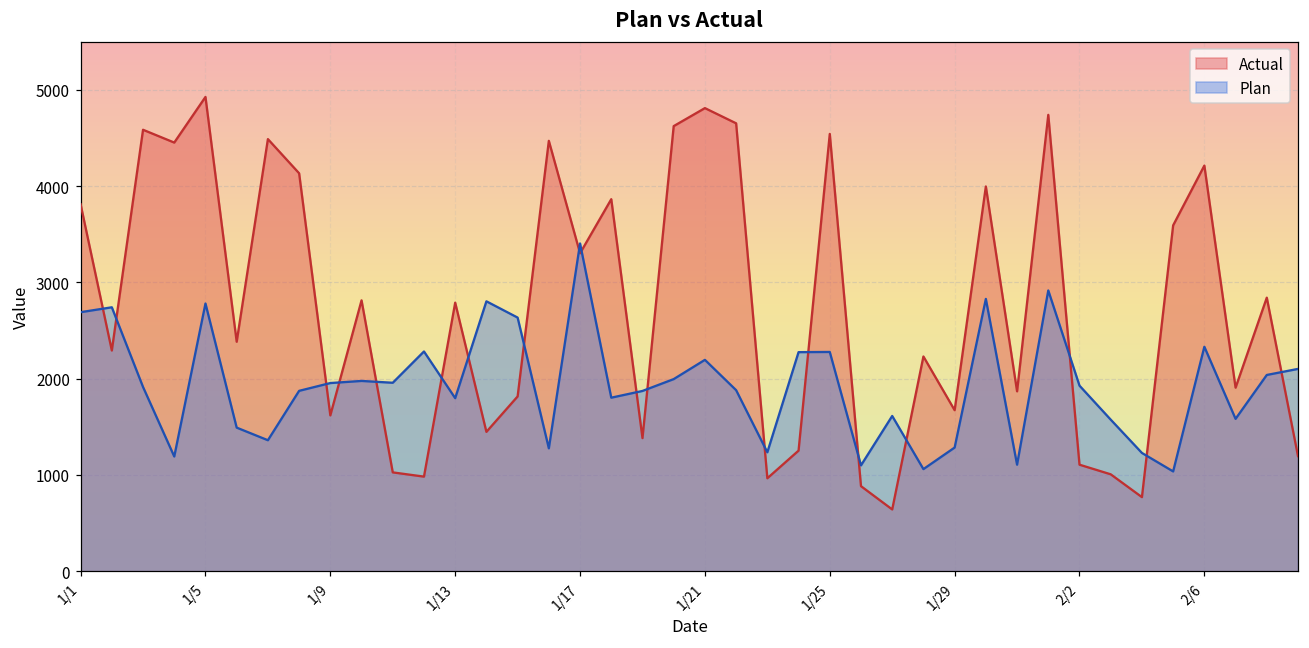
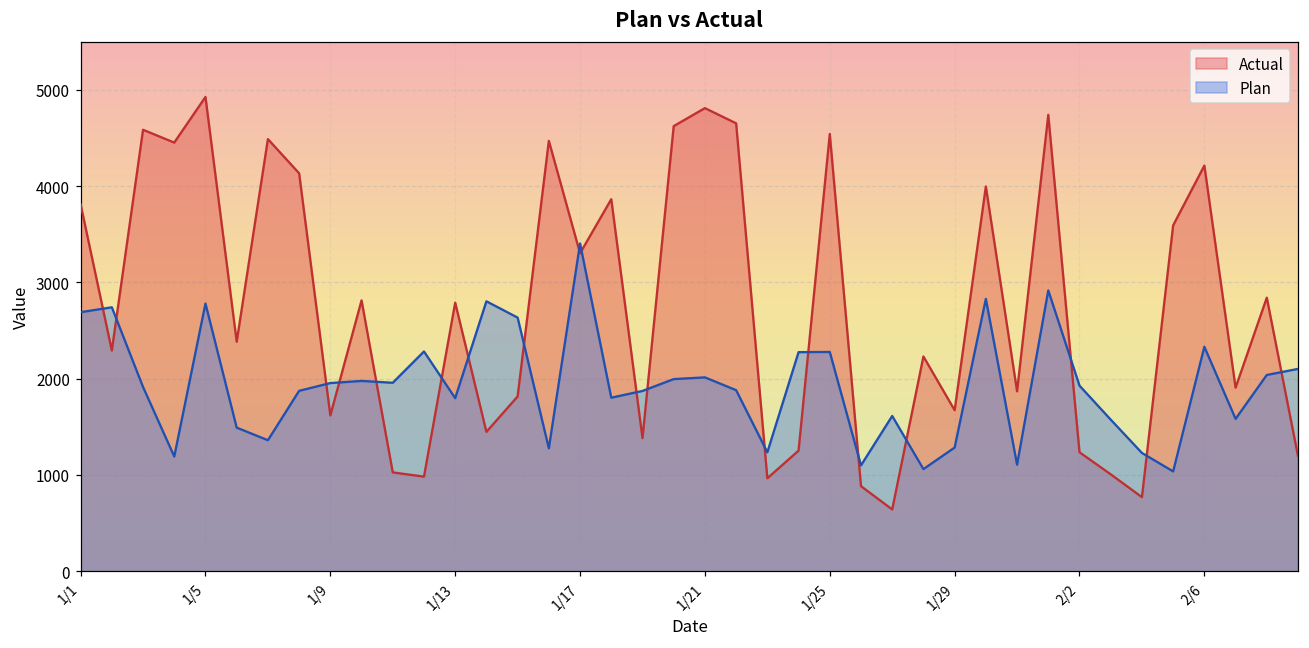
  {
    "Actual": {
      "1/1": 3800,
      "1/5": 4900,
      "1/9": 1600,
      "1/13": 2800,
      "1/17": 3300,
      "1/21": 4800,
      "1/25": 4500,
      "1/29": 1700,
-     "2/2": 1100,
+     "2/2": 1200,
      "2/6": 4200
    },
    "Plan": {
      "1/1": 2700,
      "1/5": 2800,
      "1/9": 2000,
      "1/13": 1800,
      "1/17": 3400,
-     "1/21": 2200,
+     "1/21": 2000,
      "1/25": 2300,
      "1/29": 1300,
      "2/2": 1900,
      "2/6": 2300
    }
  }
